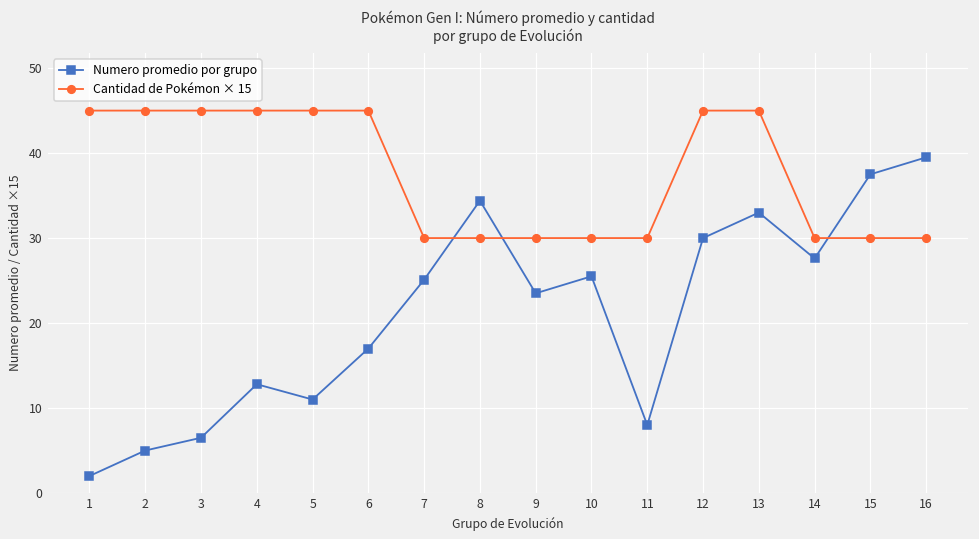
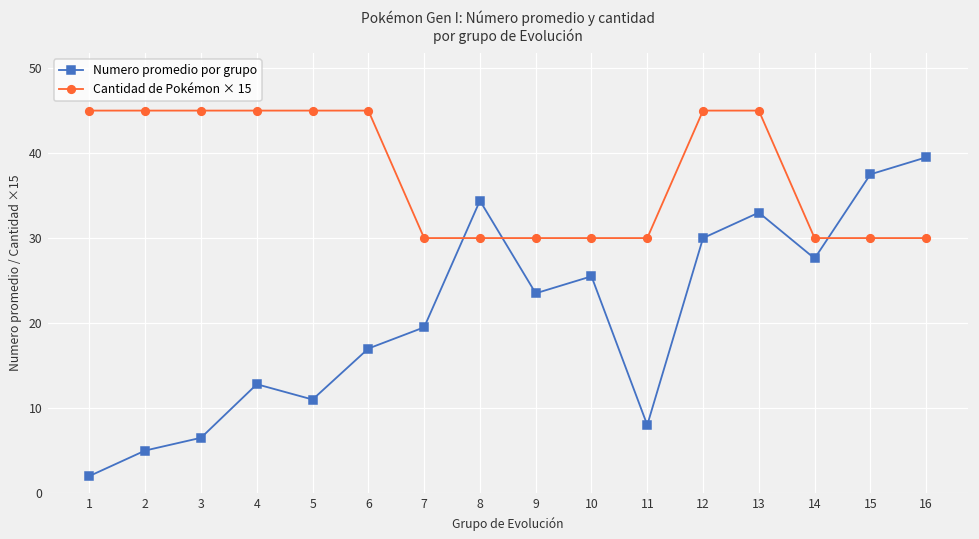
  {
    "Numero promedio por grupo": {
      "1": 2,
      "2": 5,
      "3": 7,
      "4": 13,
      "5": 11,
      "6": 17,
-     "7": 25,
+     "7": 20,
      "8": 34,
      "9": 24,
      "10": 26,
      "11": 8,
      "12": 30,
      "13": 33,
      "14": 28,
      "15": 38,
      "16": 40
    },
    "Cantidad de Pokémon × 15": {
      "1": 45,
      "2": 45,
      "3": 45,
      "4": 45,
      "5": 45,
      "6": 45,
      "7": 30,
      "8": 30,
      "9": 30,
      "10": 30,
      "11": 30,
      "12": 45,
      "13": 45,
      "14": 30,
      "15": 30,
      "16": 30
    }
  }
